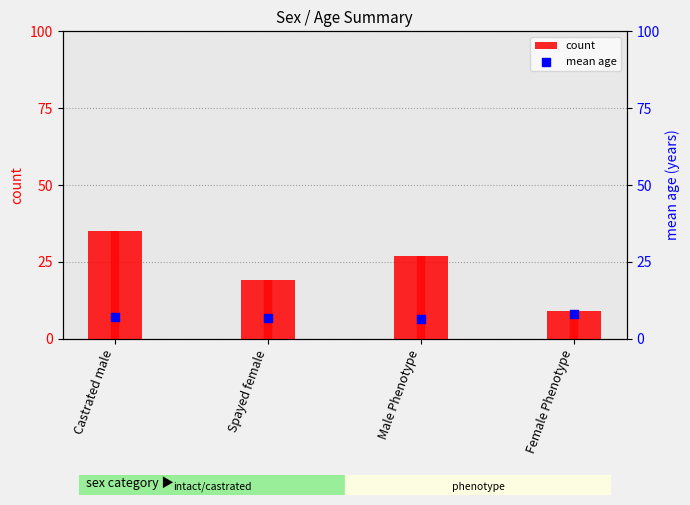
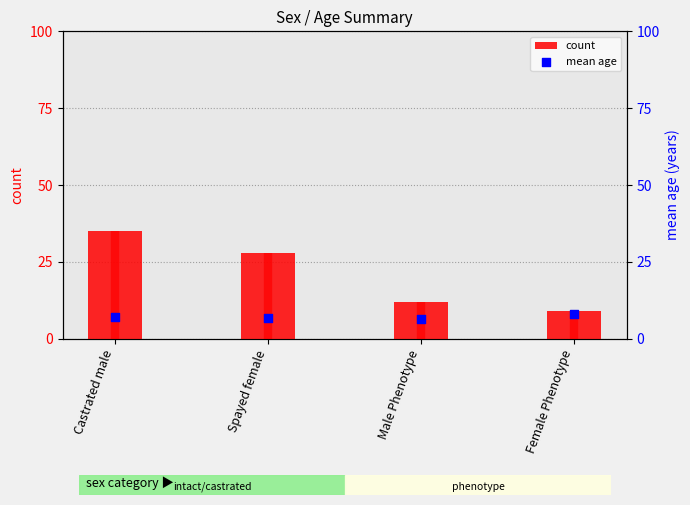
  {
    "count": {
      "Castrated male": 35,
-     "Spayed female": 19,
-     "Male Phenotype": 27,
+     "Spayed female": 28,
+     "Male Phenotype": 12,
      "Female Phenotype": 9
    }
  }
